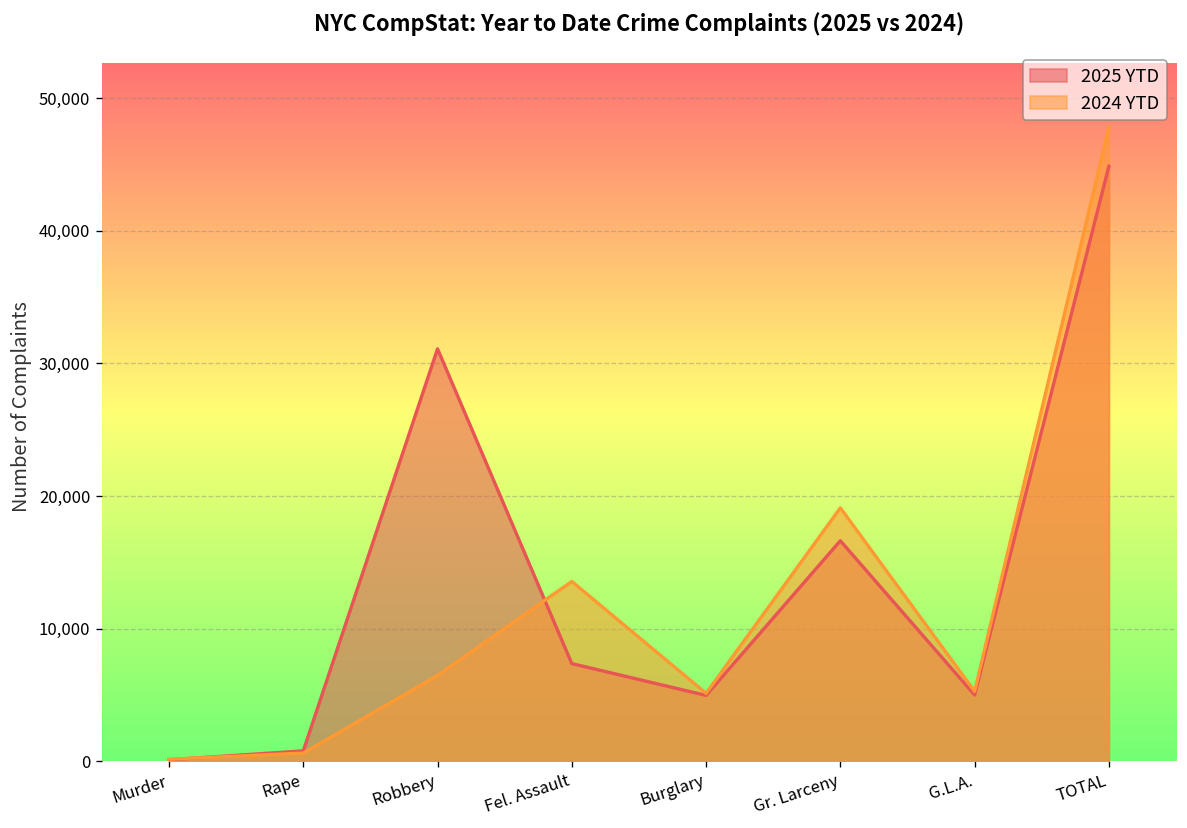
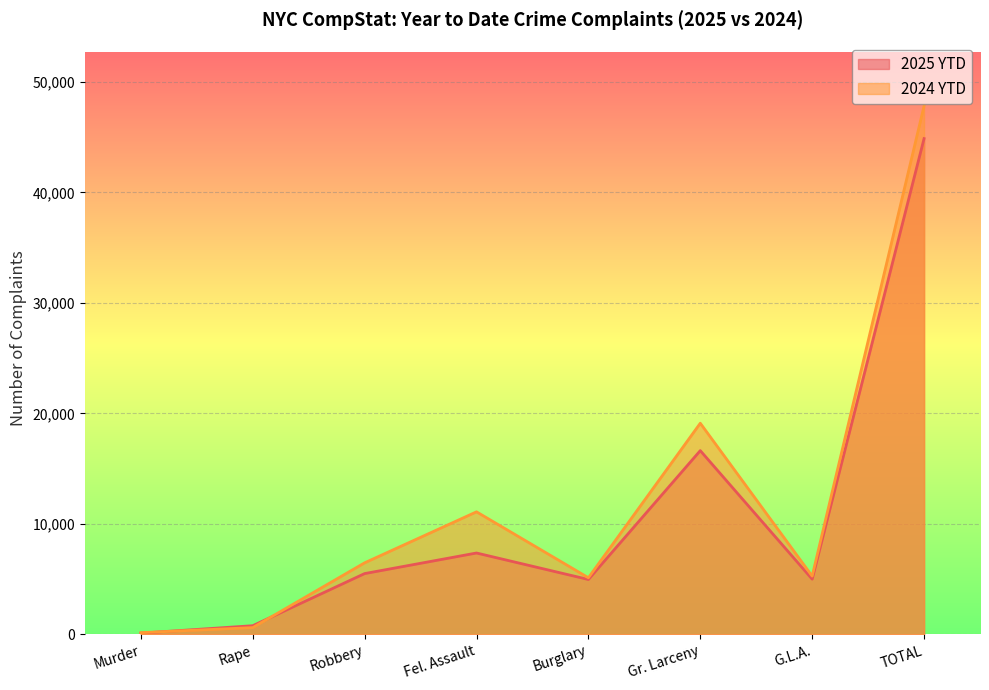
  {
    "2025 YTD": {
-     "Robbery": "31,100",
+     "Robbery": "5,500",
      "Fel. Assault": "7,400",
      "Gr. Larceny": "16,600",
      "G.L.A.": "5,000",
      "TOTAL": "44,900"
    },
    "2024 YTD": {
      "Robbery": "6,500",
-     "Fel. Assault": "13,600",
+     "Fel. Assault": "11,100",
      "Gr. Larceny": "19,100",
      "G.L.A.": "5,300",
      "TOTAL": "47,800"
    }
  }
